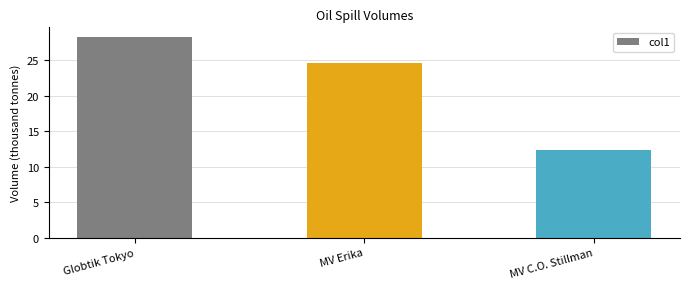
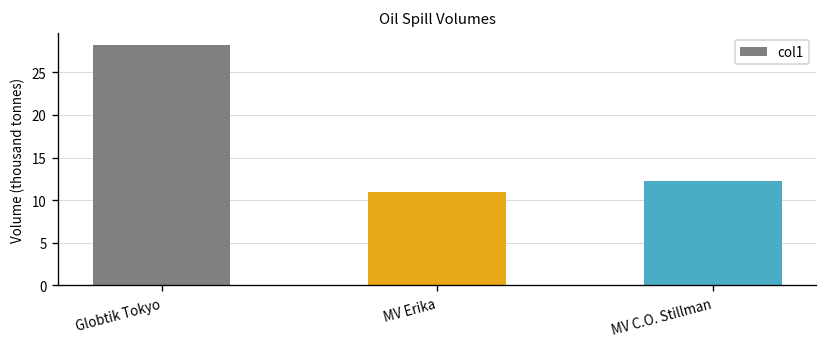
  {
    "Globtik Tokyo": 28,
-   "MV Erika": 25,
+   "MV Erika": 11,
    "MV C.O. Stillman": 12
  }
